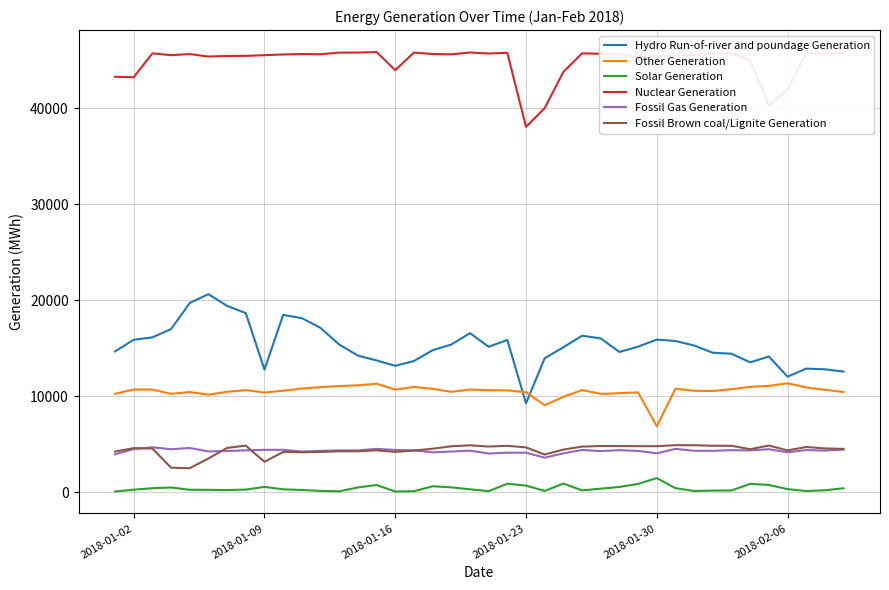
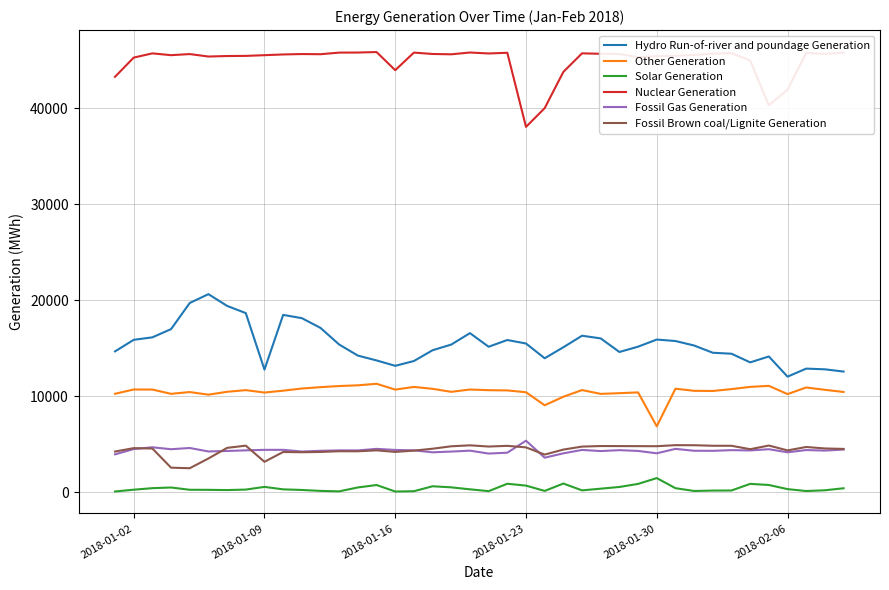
  {
    "Hydro Run-of-river and poundage Generation": {
      "2018-01-02": 16000,
      "2018-01-09": 13000,
      "2018-01-16": 13000,
-     "2018-01-23": 9000,
+     "2018-01-23": 15000,
      "2018-01-30": 16000,
      "2018-02-06": 12000
    },
    "Other Generation": {
      "2018-01-02": 11000,
      "2018-01-09": 10000,
      "2018-01-16": 11000,
      "2018-01-23": 10000,
      "2018-01-30": 7000,
-     "2018-02-06": 11000
+     "2018-02-06": 10000
    },
    "Solar Generation": {
      "2018-01-02": 0,
      "2018-01-09": 1000,
      "2018-01-16": 0,
      "2018-01-23": 1000,
      "2018-01-30": 1000,
      "2018-02-06": 0
    },
    "Nuclear Generation": {
-     "2018-01-02": 43000,
+     "2018-01-02": 45000,
      "2018-01-09": 46000,
      "2018-01-16": 44000,
      "2018-01-23": 38000
    },
    "Fossil Gas Generation": {
      "2018-01-09": 4000,
-     "2018-01-23": 4000,
+     "2018-01-23": 5000,
      "2018-01-30": 4000
    },
    "Fossil Brown coal/Lignite Generation": {
      "2018-01-09": 3000,
      "2018-01-23": 5000,
      "2018-01-30": 5000
    }
  }
